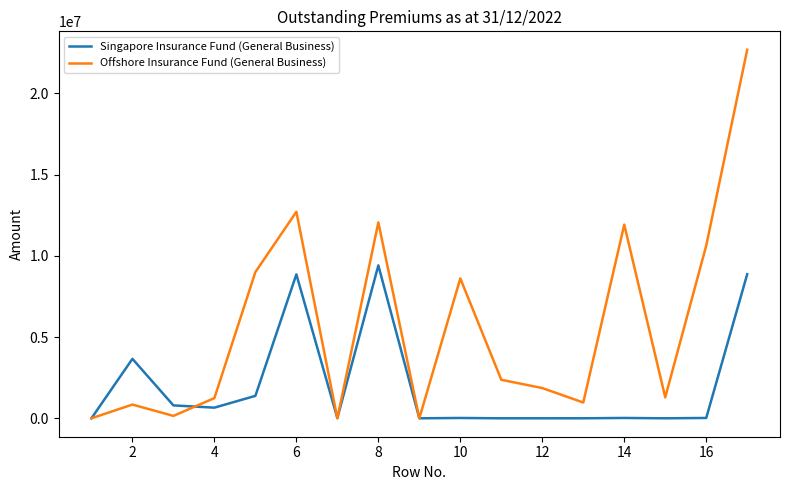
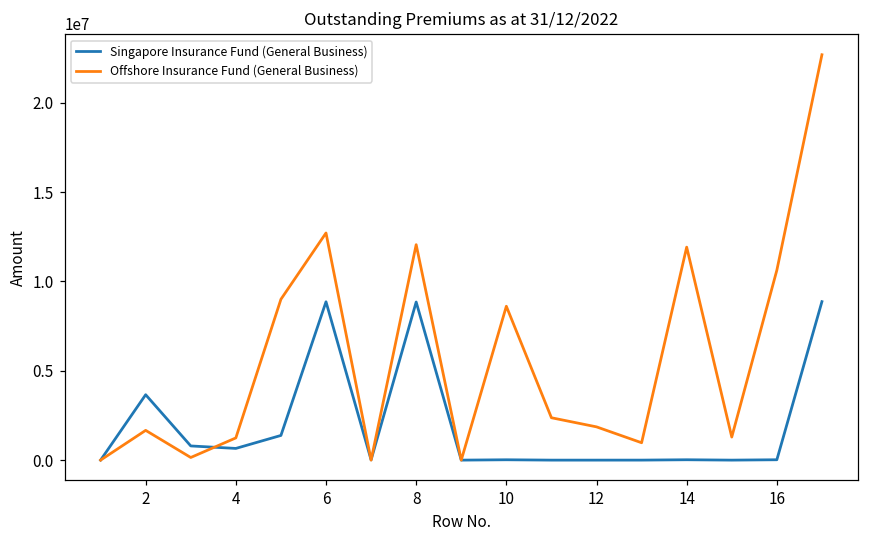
  {
    "Singapore Insurance Fund (General Business)": {
      "2": 3700000,
      "4": 700000,
      "6": 8900000,
-     "8": 9400000,
+     "8": 8800000,
      "10": 0,
      "12": 0,
      "14": 0,
      "16": 0
    },
    "Offshore Insurance Fund (General Business)": {
-     "2": 800000,
+     "2": 1700000,
      "4": 1200000,
      "6": 12700000,
      "8": 12100000,
      "10": 8600000,
      "12": 1900000,
      "14": 11900000,
      "16": 10600000
    }
  }
